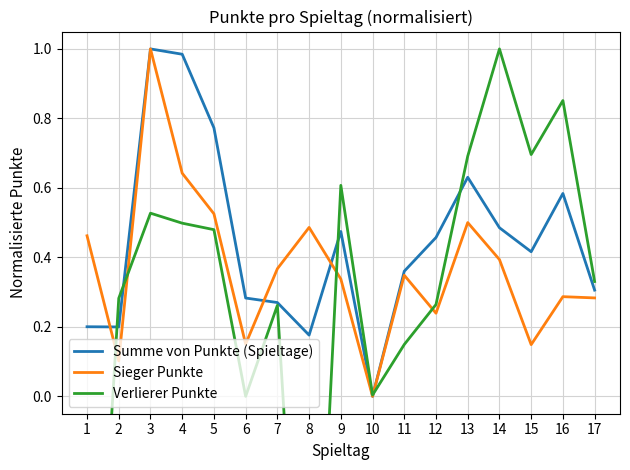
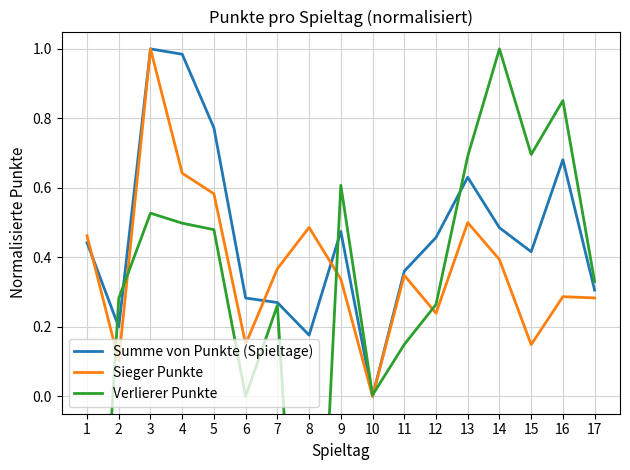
  {
    "Summe von Punkte (Spieltage)": {
-     "1": 0.20,
+     "1": 0.44,
      "2": 0.20,
      "4": 0.98,
      "5": 0.77,
      "6": 0.28,
      "7": 0.27,
      "8": 0.18,
      "9": 0.47,
      "11": 0.36,
      "12": 0.46,
      "13": 0.63,
      "14": 0.49,
      "15": 0.42,
-     "16": 0.58,
+     "16": 0.68,
      "17": 0.31
    },
    "Sieger Punkte": {
      "1": 0.46,
      "4": 0.64,
-     "5": 0.53,
+     "5": 0.58,
      "7": 0.37,
      "8": 0.49,
      "9": 0.34,
      "11": 0.35,
      "12": 0.24,
      "13": 0.50,
      "14": 0.39,
      "15": 0.15,
      "16": 0.29,
      "17": 0.28
    },
    "Verlierer Punkte": {
      "2": 0.28,
      "3": 0.53,
      "4": 0.50,
      "5": 0.48,
      "7": 0.26,
      "9": 0.61,
      "11": 0.15,
      "12": 0.26,
      "13": 0.69,
      "14": 1.00,
      "15": 0.70,
      "16": 0.85,
      "17": 0.33
    }
  }
